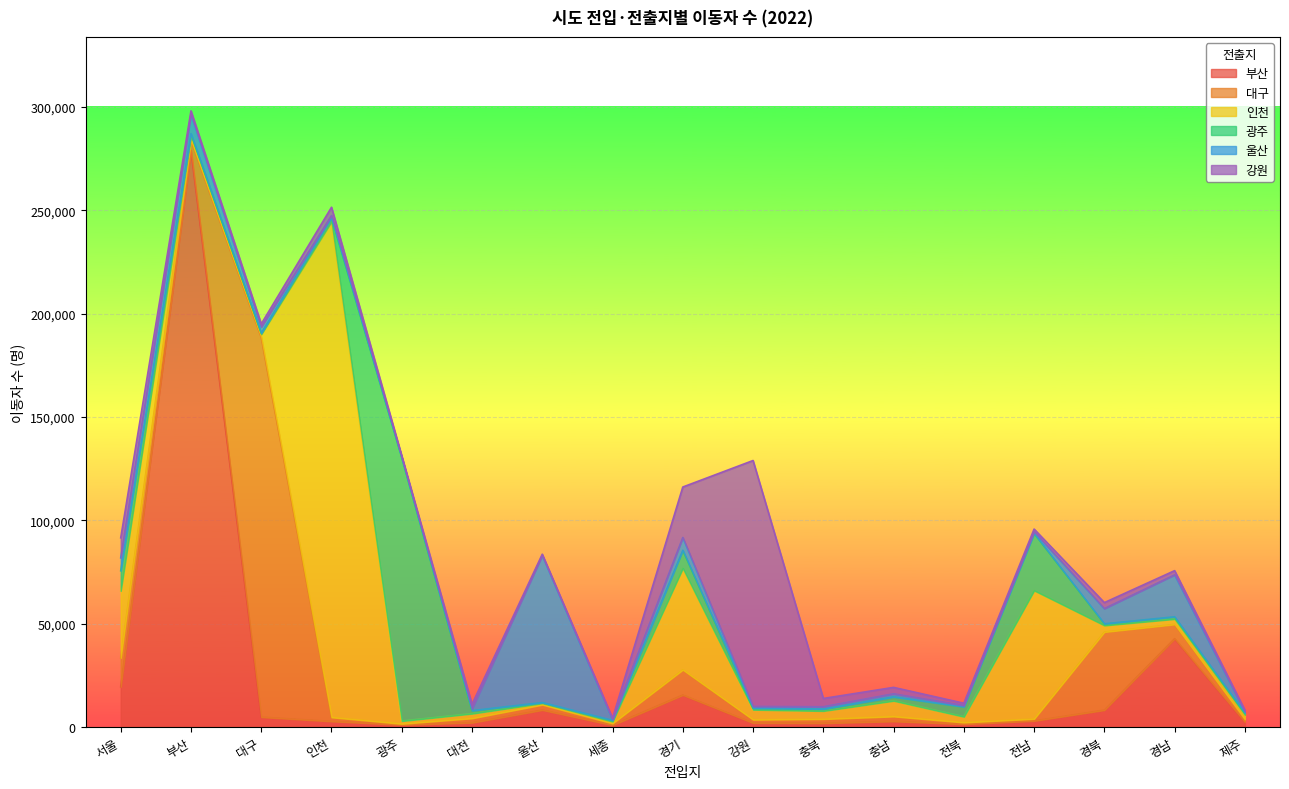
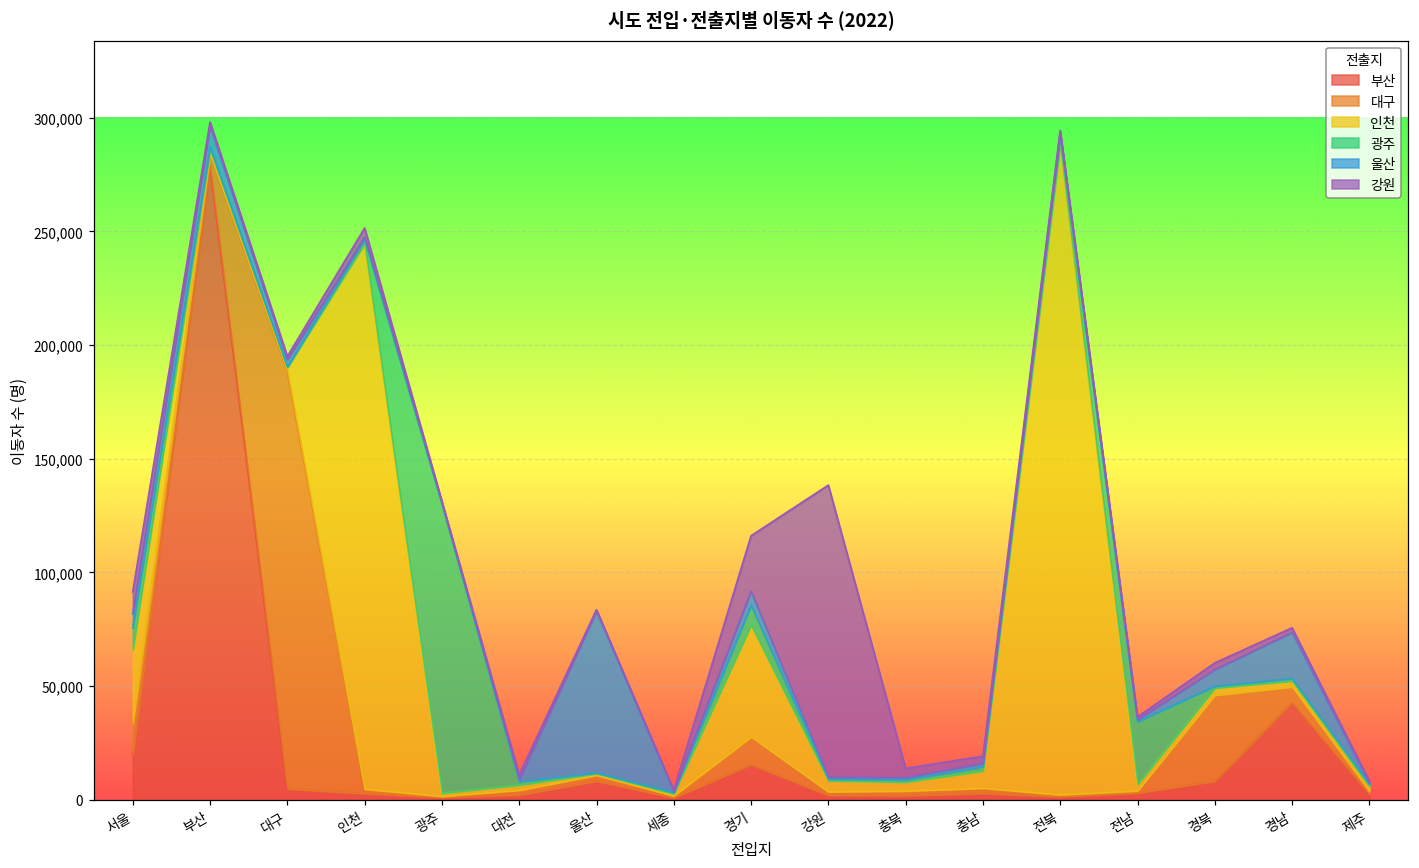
  {
    "인천": {
      "서울": "32,000",
      "인천": "240,000",
      "광주": "1,000",
      "대전": "2,000",
      "경기": "49,000",
      "충남": "8,000",
-     "전북": "3,000",
-     "전남": "62,000"
+     "전북": "286,000",
+     "전남": "3,000"
    },
    "광주": {
      "서울": "10,000",
      "경기": "9,000",
      "충남": "2,000"
    },
    "울산": {
      "서울": "6,000",
      "부산": "9,000",
      "대구": "3,000",
      "경기": "6,000",
      "충남": "1,000",
      "경북": "7,000",
      "경남": "20,000"
    },
    "강원": {
      "서울": "10,000",
      "부산": "2,000",
      "대구": "2,000",
      "인천": "4,000",
      "대전": "2,000",
      "경기": "24,000",
-     "강원": "119,000",
+     "강원": "128,000",
      "충북": "4,000",
      "충남": "3,000",
      "전남": "1,000",
      "경북": "3,000",
      "경남": "2,000"
    }
  }
